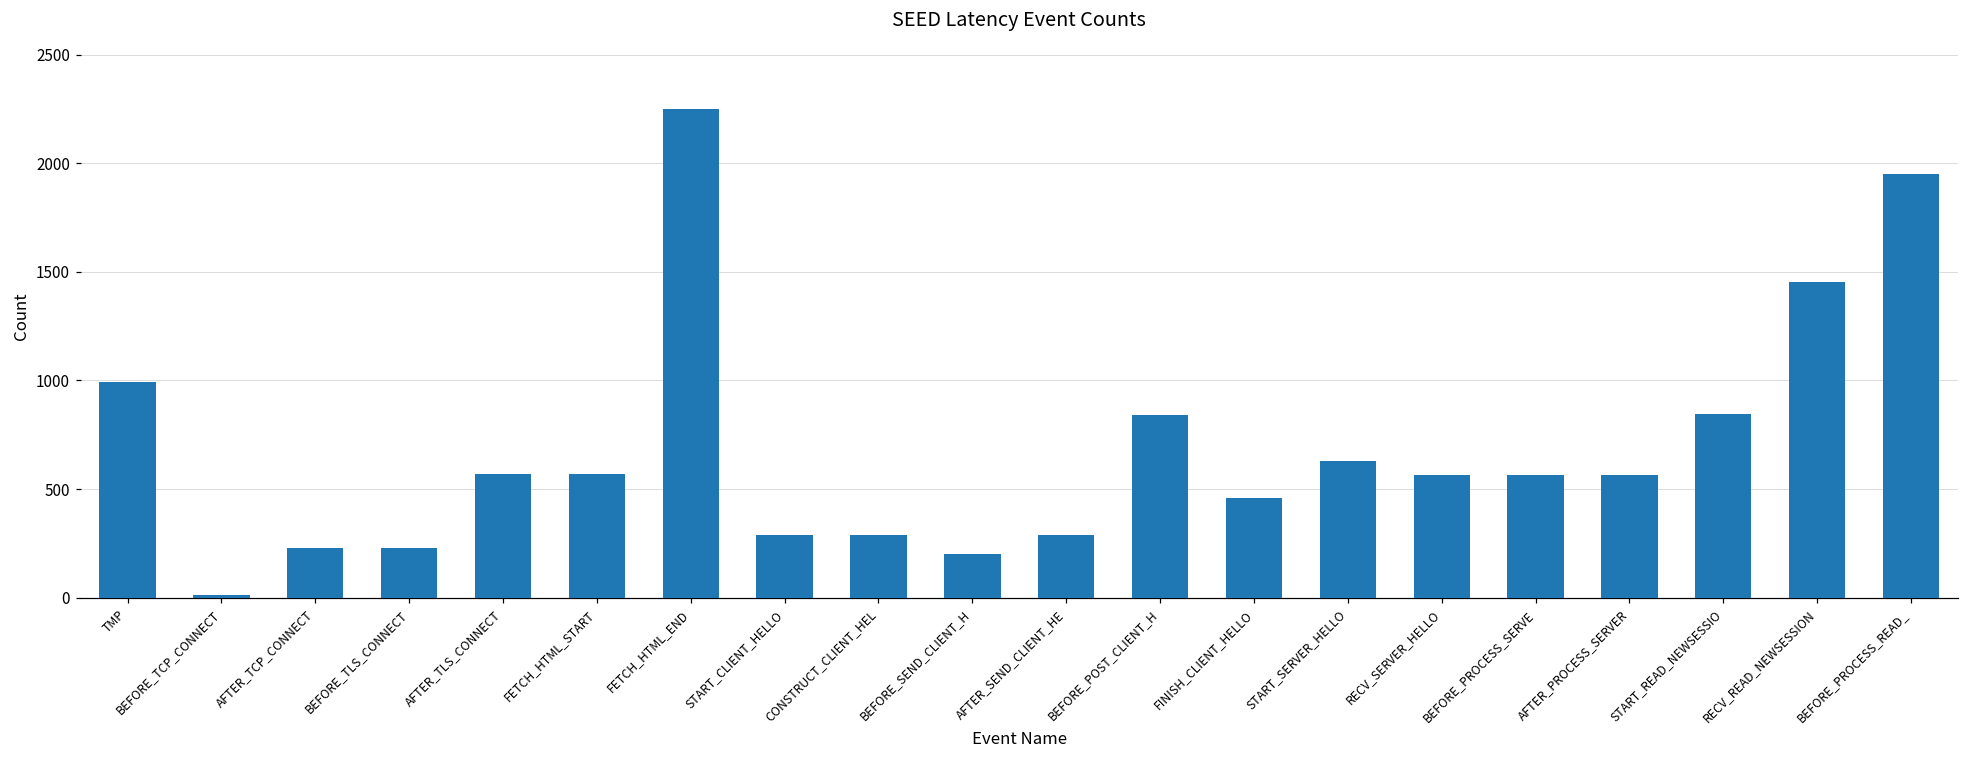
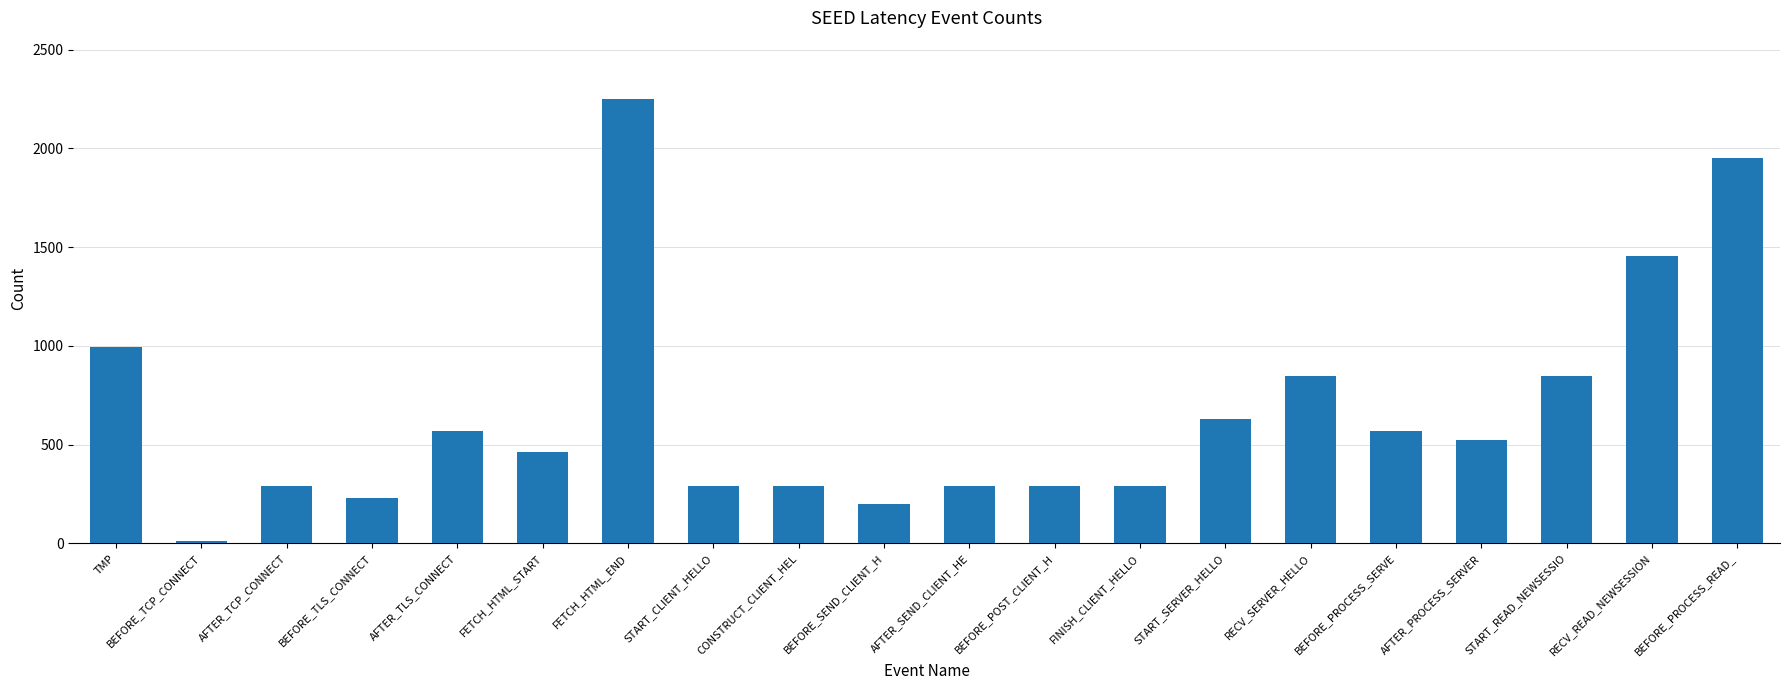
  {
    "TMP": 990,
-   "AFTER_TCP_CONNECT": 230,
+   "AFTER_TCP_CONNECT": 290,
    "BEFORE_TLS_CONNECT": 230,
    "AFTER_TLS_CONNECT": 570,
-   "FETCH_HTML_START": 570,
+   "FETCH_HTML_START": 470,
    "FETCH_HTML_END": 2250,
    "START_CLIENT_HELLO": 290,
    "CONSTRUCT_CLIENT_HEL": 290,
    "BEFORE_SEND_CLIENT_H": 200,
    "AFTER_SEND_CLIENT_HE": 290,
-   "BEFORE_POST_CLIENT_H": 840,
-   "FINISH_CLIENT_HELLO": 460,
+   "BEFORE_POST_CLIENT_H": 290,
+   "FINISH_CLIENT_HELLO": 290,
    "START_SERVER_HELLO": 630,
-   "RECV_SERVER_HELLO": 570,
+   "RECV_SERVER_HELLO": 850,
    "BEFORE_PROCESS_SERVE": 570,
-   "AFTER_PROCESS_SERVER": 570,
+   "AFTER_PROCESS_SERVER": 530,
    "START_READ_NEWSESSIO": 850,
    "RECV_READ_NEWSESSION": 1450,
    "BEFORE_PROCESS_READ_": 1950
  }
